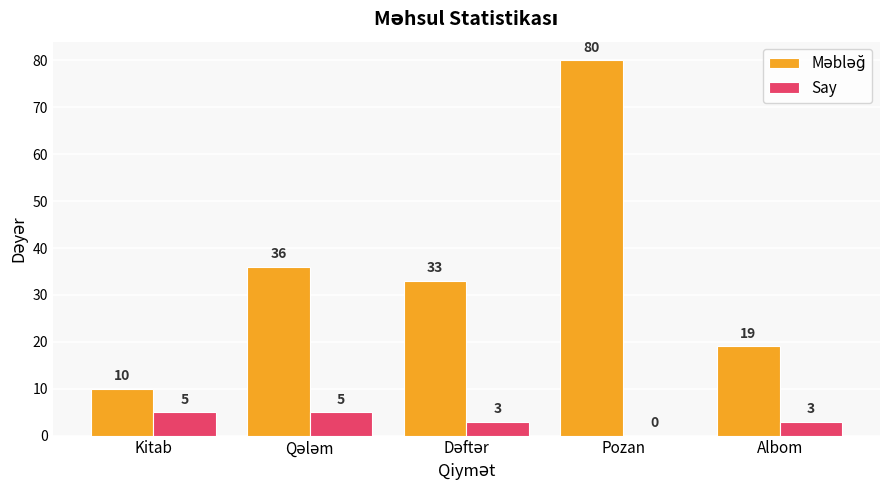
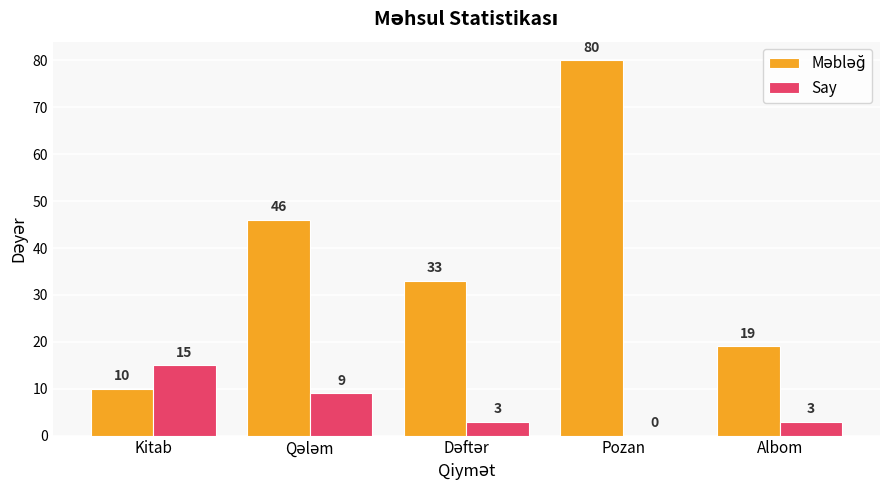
  {
    "Məbləğ": {
      "Kitab": 10,
-     "Qələm": 36,
+     "Qələm": 46,
      "Dəftər": 33,
      "Pozan": 80,
      "Albom": 19
    },
    "Say": {
-     "Kitab": 5,
-     "Qələm": 5,
+     "Kitab": 15,
+     "Qələm": 9,
      "Dəftər": 3,
      "Pozan": 0,
      "Albom": 3
    }
  }
